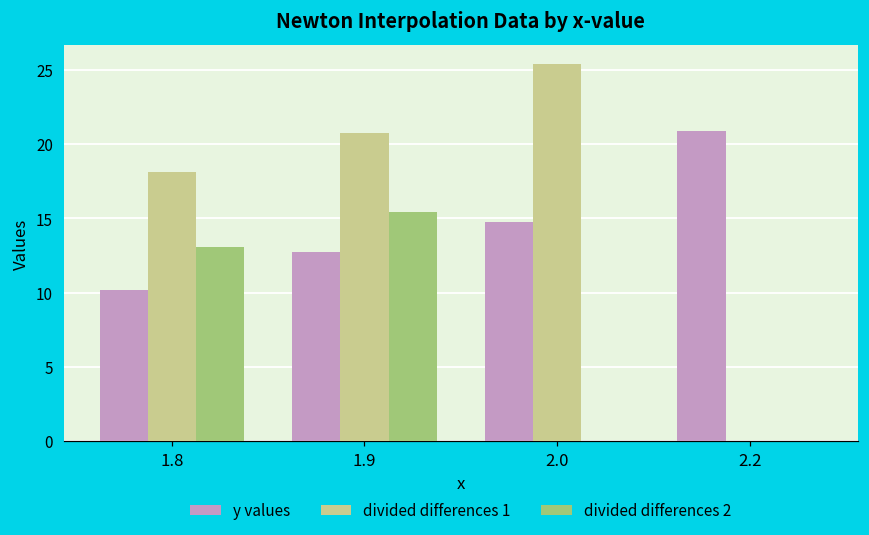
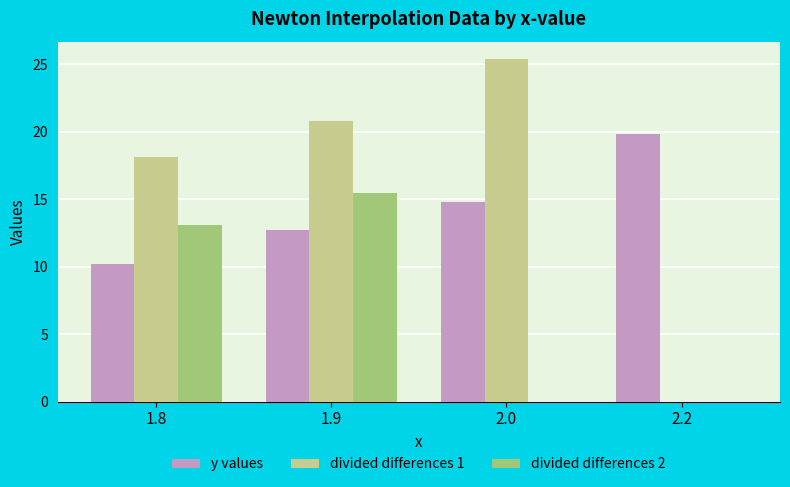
  {
    "y values": {
      "1.8": 10.2,
      "1.9": 12.7,
      "2.0": 14.8,
-     "2.2": 20.9
+     "2.2": 19.9
    }
  }
